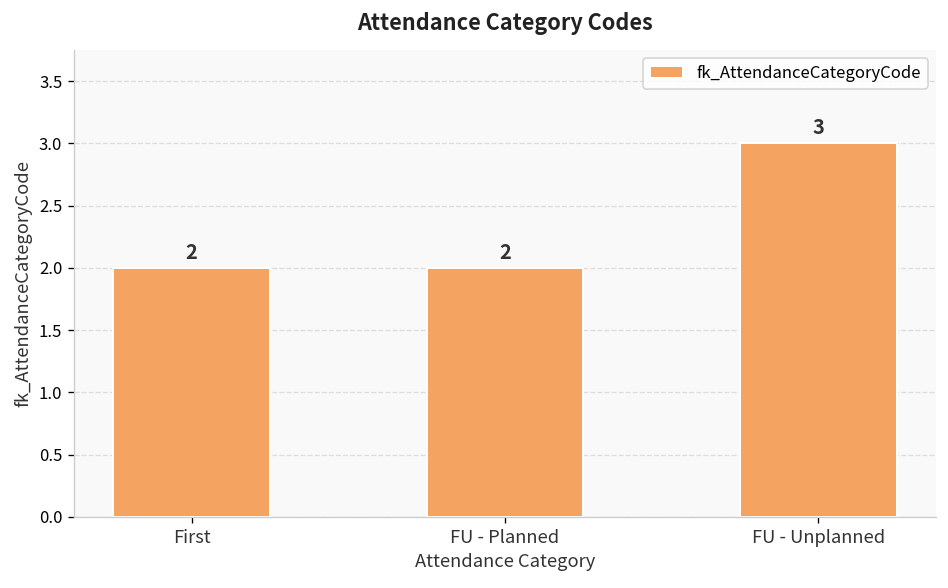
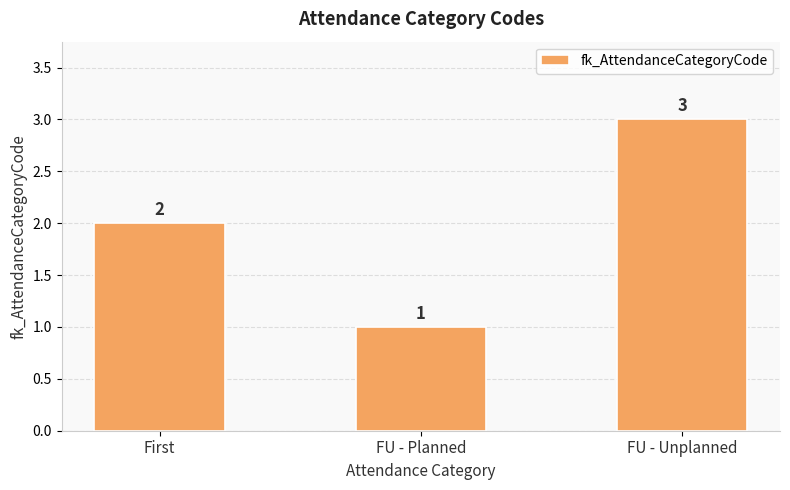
  {
    "First": 2,
-   "FU - Planned": 2,
+   "FU - Planned": 1,
    "FU - Unplanned": 3
  }
